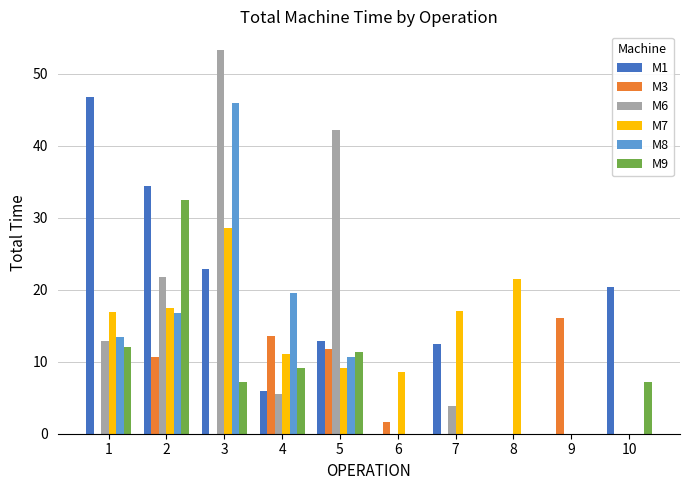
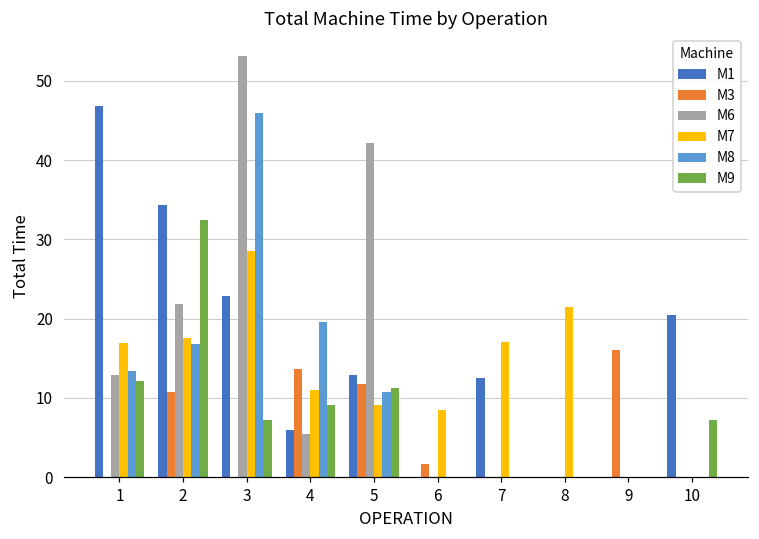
  {
    "M3": {
      "1": 0,
      "2": 11,
      "3": 0,
      "4": 14,
      "5": 12,
      "6": 2,
      "7": 0,
      "8": 0,
      "9": 16,
      "10": 0
    },
    "M6": {
      "1": 13,
      "2": 22,
      "3": 53,
      "4": 6,
      "5": 42,
      "6": 0,
-     "7": 4,
+     "7": 0,
      "8": 0,
      "9": 0,
      "10": 0
    },
    "M7": {
      "1": 17,
      "2": 18,
      "3": 29,
      "4": 11,
      "5": 9,
      "6": 9,
      "7": 17,
      "8": 22,
      "9": 0,
      "10": 0
    },
    "M9": {
      "1": 12,
      "2": 32,
      "3": 7,
      "4": 9,
      "5": 11,
      "6": 0,
      "7": 0,
      "8": 0,
      "9": 0,
      "10": 7
    }
  }
